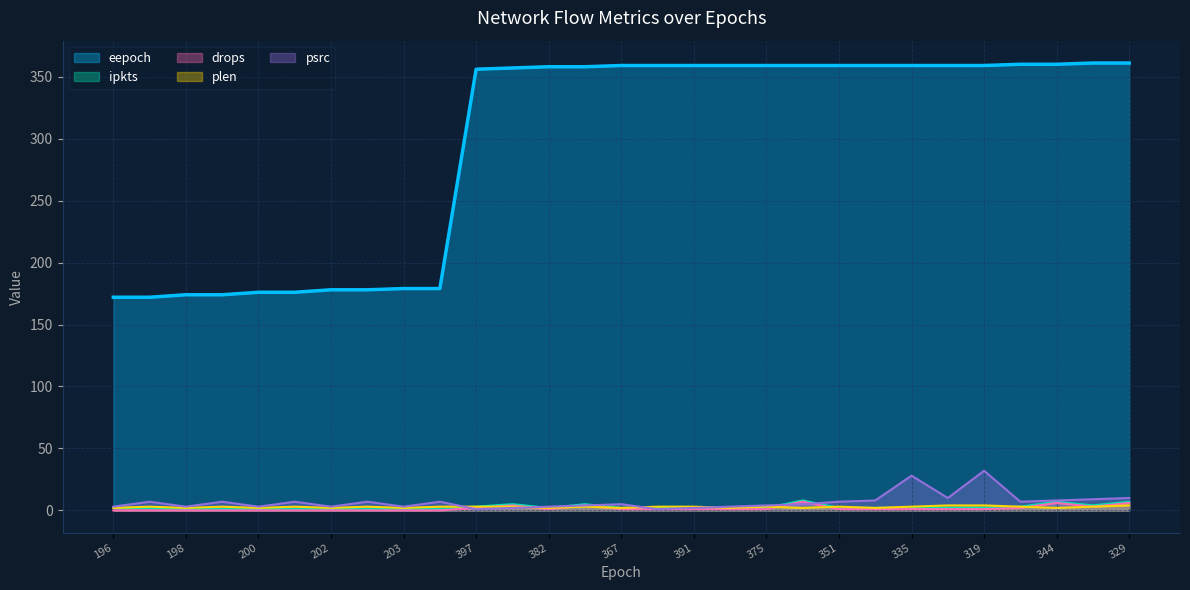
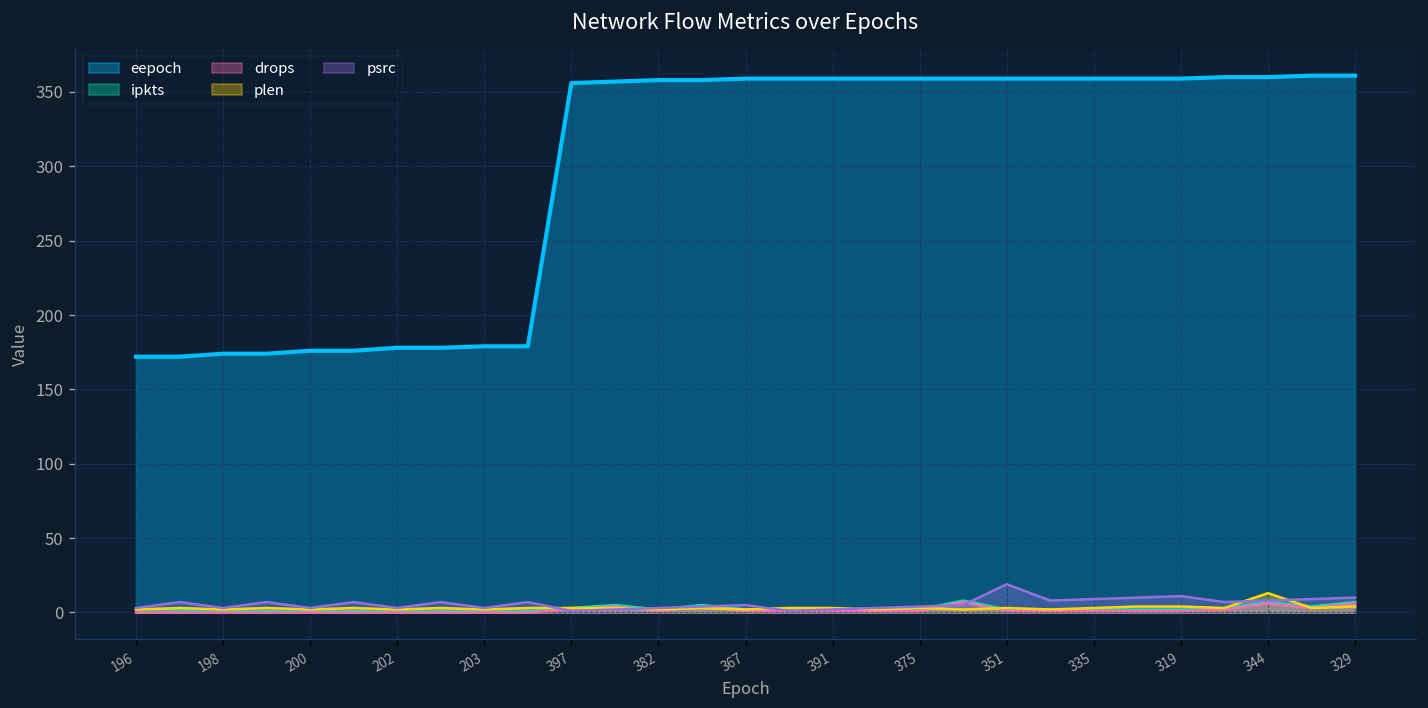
  {
    "plen": {
-     "344": 2
+     "344": 13
    },
    "psrc": {
      "367": 5,
-     "351": 7,
-     "335": 28,
-     "319": 32,
+     "351": 19,
+     "335": 9,
+     "319": 11,
      "329": 10
    }
  }
